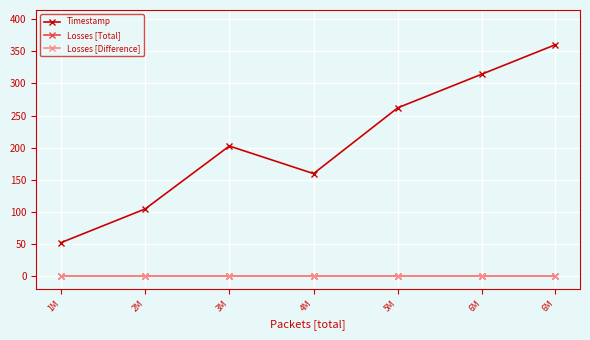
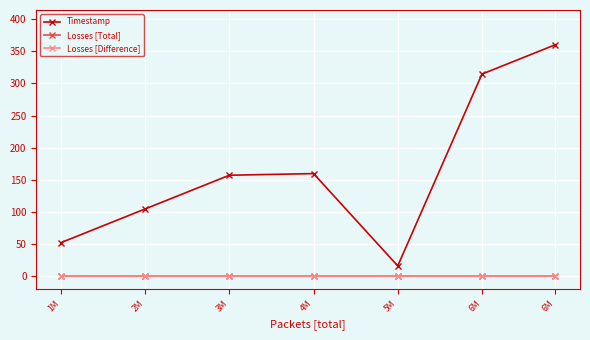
  {
    "Timestamp": {
      "1M": 50,
      "2M": 100,
-     "3M": 200,
+     "3M": 160,
      "4M": 160,
-     "5M": 260
+     "5M": 20
    },
    "Losses [Difference]": {
      "1M": 0,
      "2M": 0,
      "3M": 0,
      "4M": 0,
      "5M": 0
    }
  }
